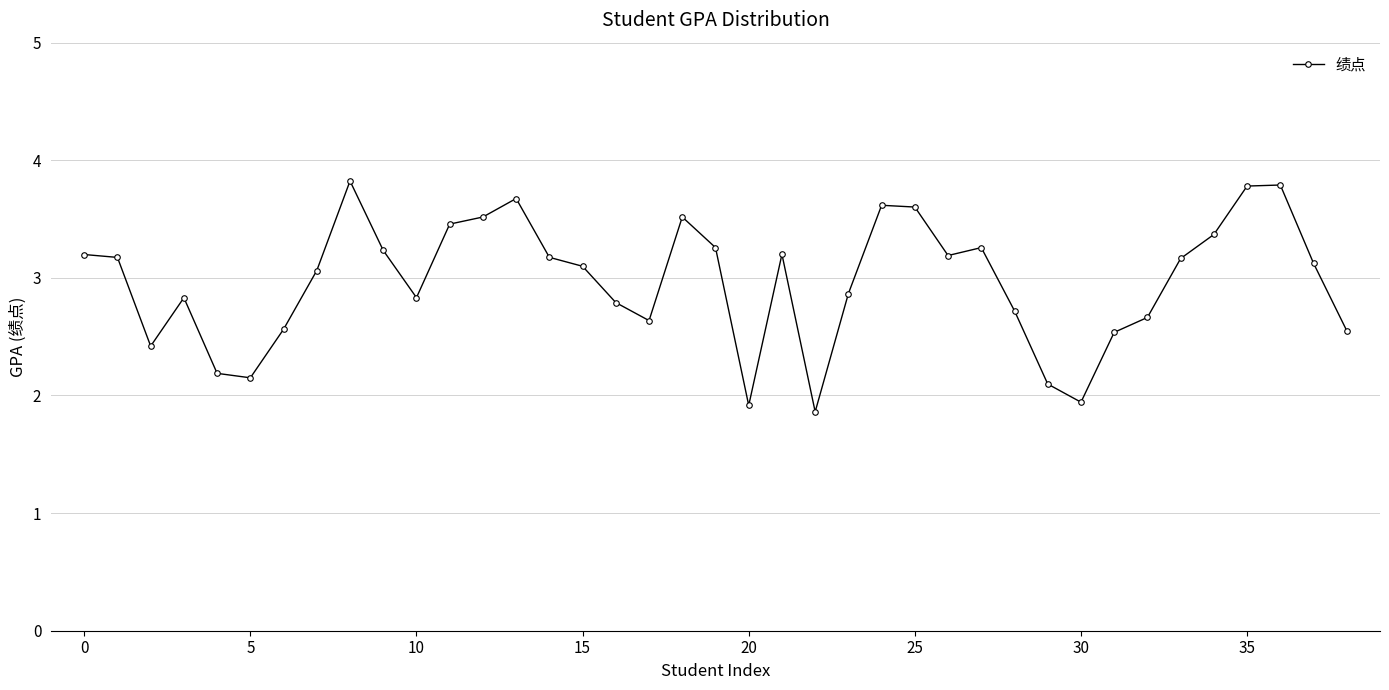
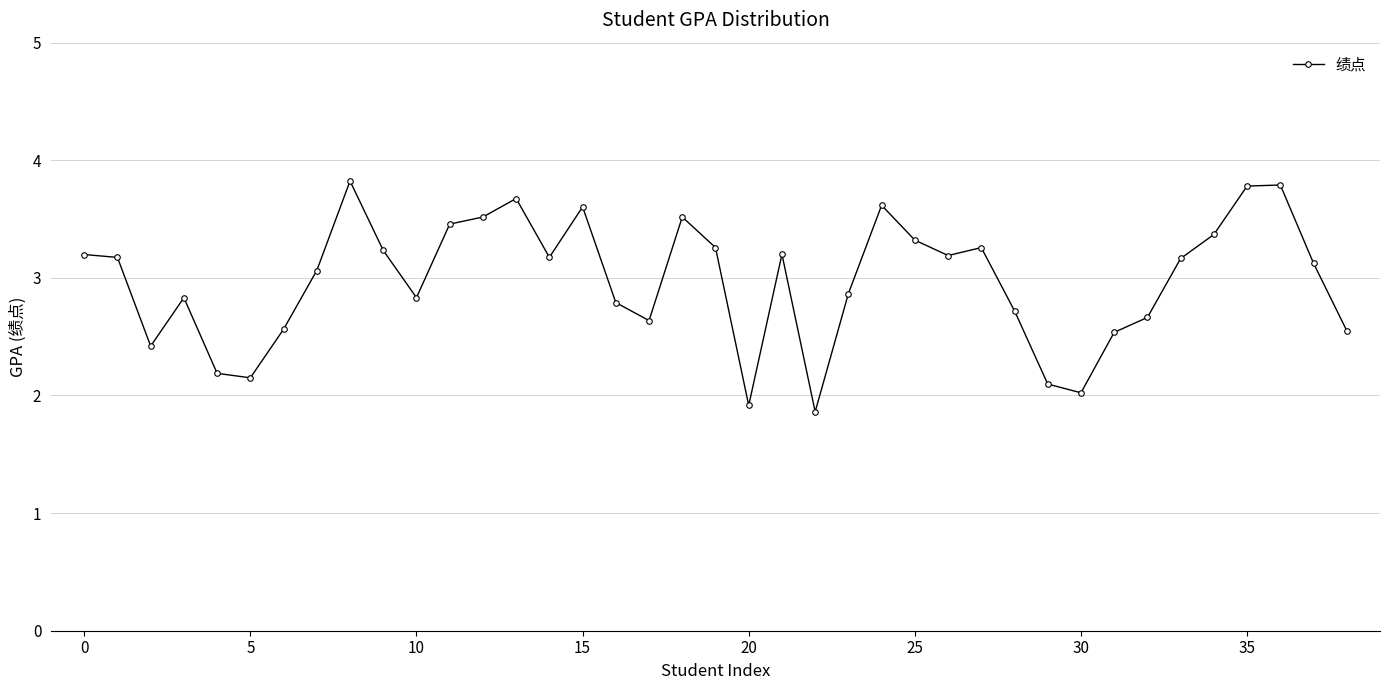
  {
    "0": 3.20,
    "5": 2.15,
    "10": 2.83,
-   "15": 3.10,
+   "15": 3.60,
    "20": 1.92,
-   "25": 3.60,
-   "30": 1.94,
+   "25": 3.32,
+   "30": 2.02,
    "35": 3.78
  }
